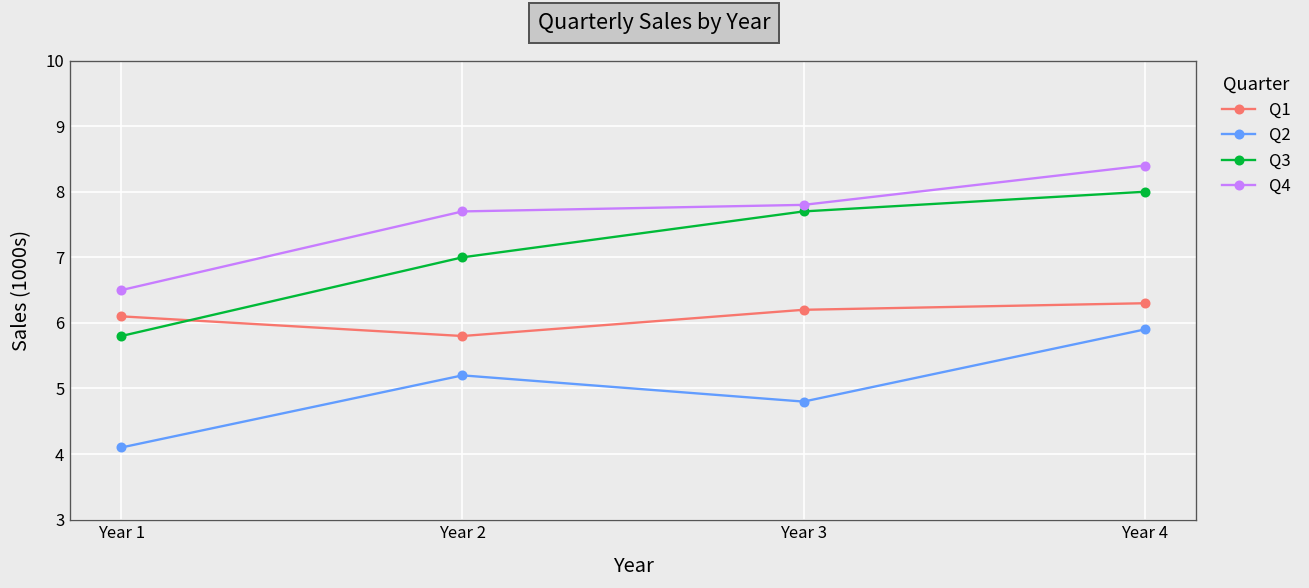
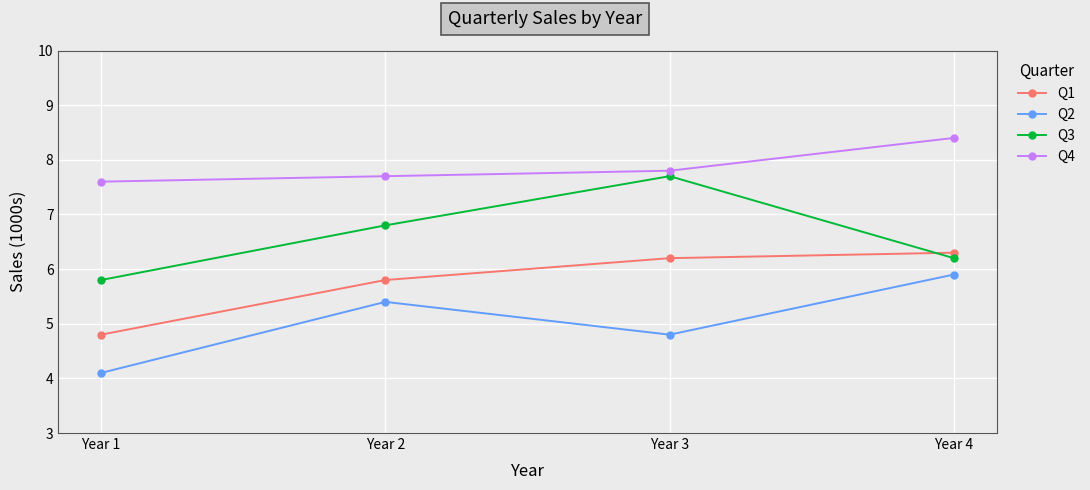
  {
    "Q1": {
-     "Year 1": 6.1,
+     "Year 1": 4.8,
      "Year 2": 5.8,
      "Year 3": 6.2,
      "Year 4": 6.3
    },
    "Q2": {
      "Year 1": 4.1,
-     "Year 2": 5.2,
+     "Year 2": 5.4,
      "Year 3": 4.8,
      "Year 4": 5.9
    },
    "Q3": {
      "Year 1": 5.8,
-     "Year 2": 7.0,
+     "Year 2": 6.8,
      "Year 3": 7.7,
-     "Year 4": 8.0
+     "Year 4": 6.2
    },
    "Q4": {
-     "Year 1": 6.5,
+     "Year 1": 7.6,
      "Year 2": 7.7,
      "Year 3": 7.8,
      "Year 4": 8.4
    }
  }
